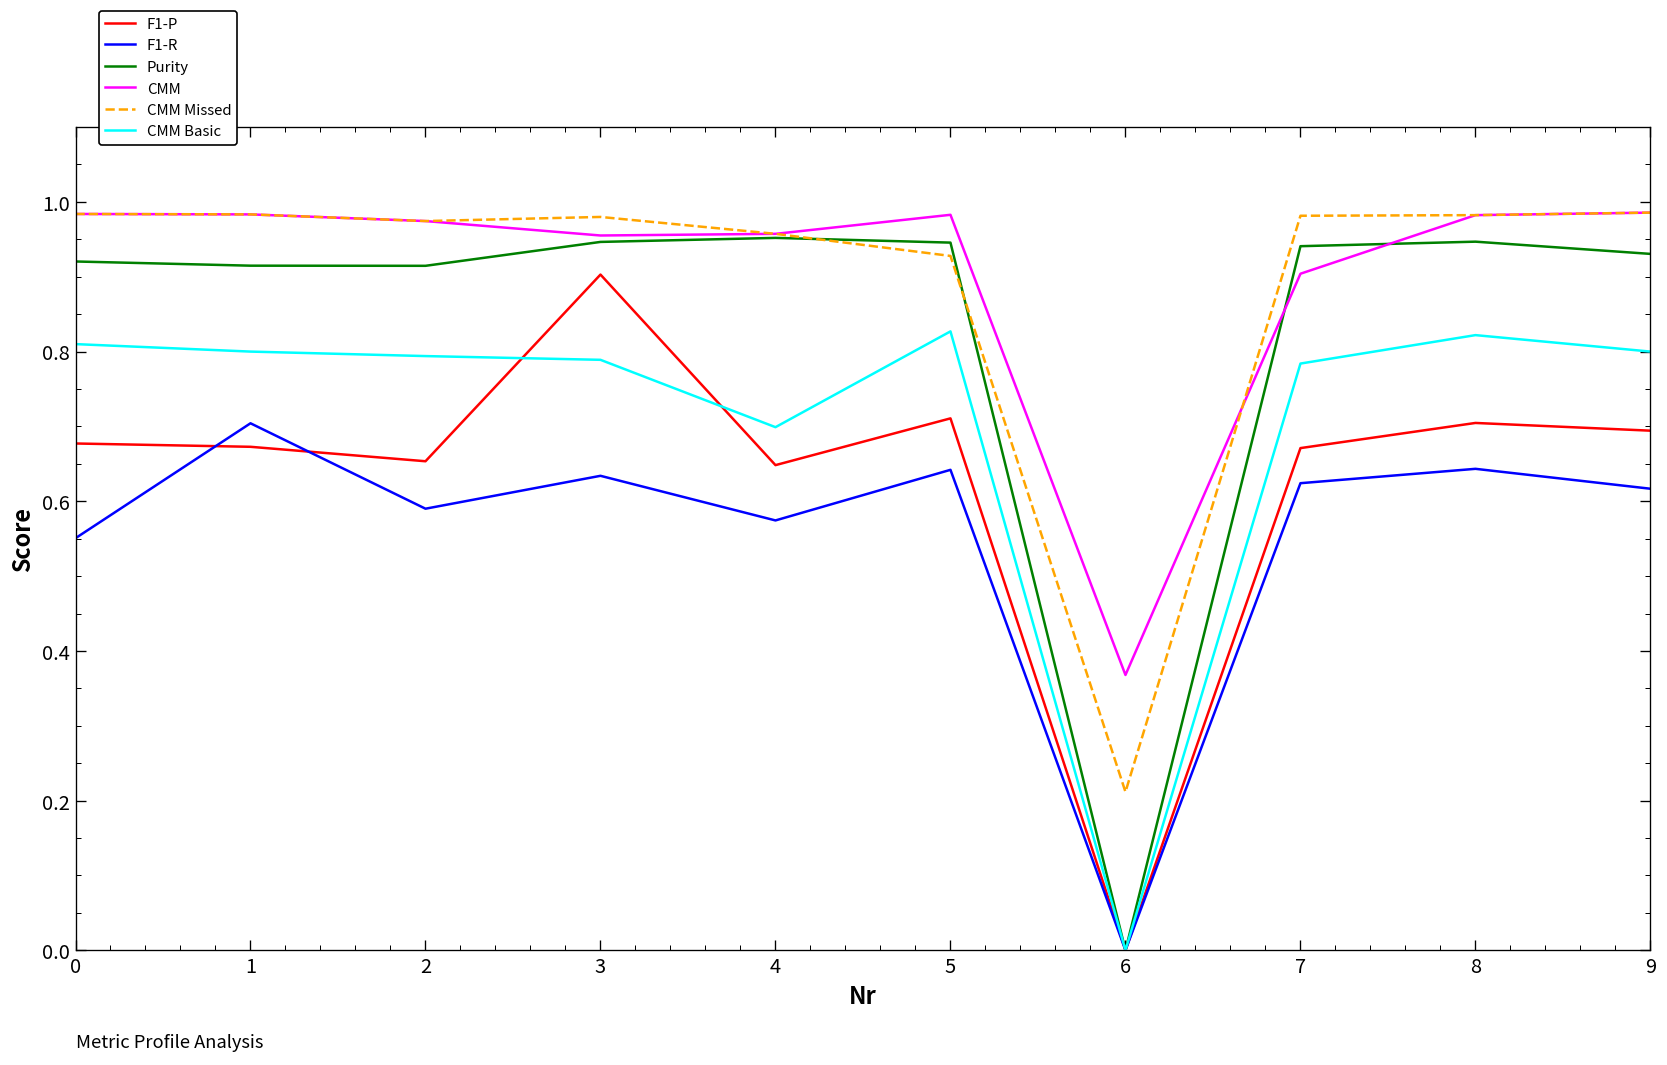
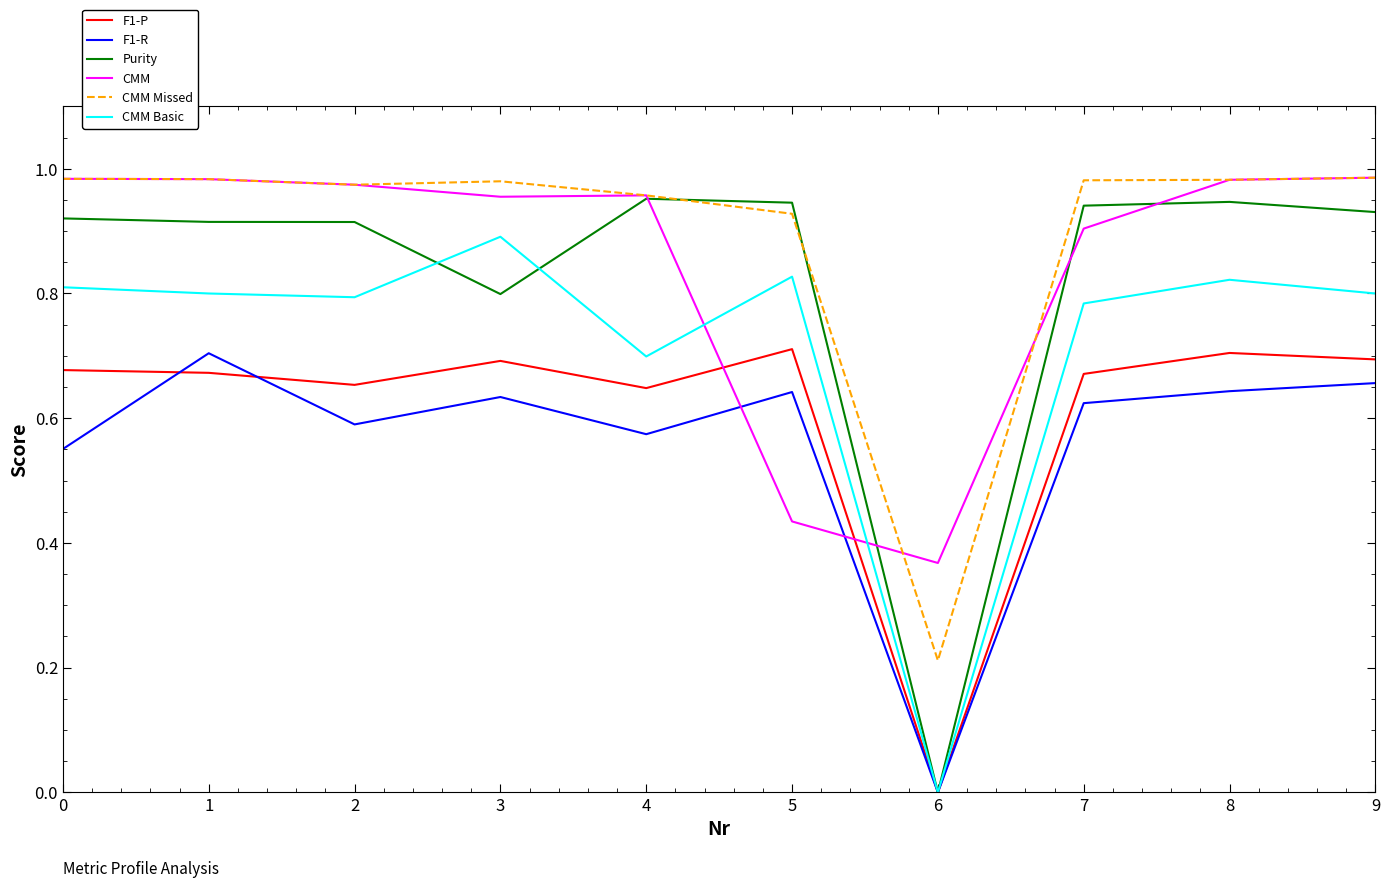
  {
    "F1-P": {
      "0": 0.68,
      "1": 0.67,
      "2": 0.65,
-     "3": 0.90,
+     "3": 0.69,
      "4": 0.65,
      "5": 0.71,
      "7": 0.67,
      "8": 0.70,
      "9": 0.69
    },
    "F1-R": {
      "0": 0.55,
      "1": 0.70,
      "2": 0.59,
      "3": 0.63,
      "4": 0.57,
      "5": 0.64,
      "7": 0.62,
      "8": 0.64,
-     "9": 0.62
+     "9": 0.66
    },
    "Purity": {
      "0": 0.92,
      "1": 0.91,
      "2": 0.91,
-     "3": 0.95,
+     "3": 0.80,
      "4": 0.95,
      "5": 0.95,
      "7": 0.94,
      "8": 0.95,
      "9": 0.93
    },
    "CMM": {
      "3": 0.96,
-     "5": 0.98,
+     "5": 0.43,
      "6": 0.37,
      "7": 0.90
    },
    "CMM Missed": {
      "3": 0.98,
      "5": 0.93,
      "6": 0.21,
      "7": 0.98
    },
    "CMM Basic": {
      "0": 0.81,
      "1": 0.80,
      "2": 0.79,
-     "3": 0.79,
+     "3": 0.89,
      "4": 0.70,
      "5": 0.83,
      "7": 0.78,
      "8": 0.82,
      "9": 0.80
    }
  }
